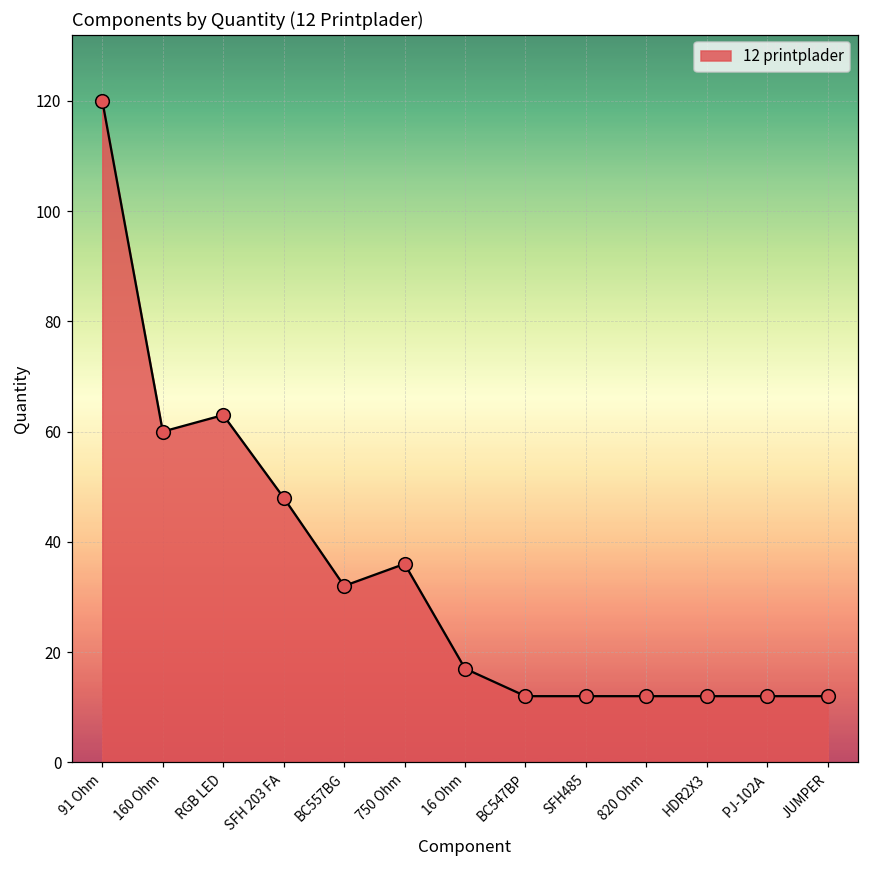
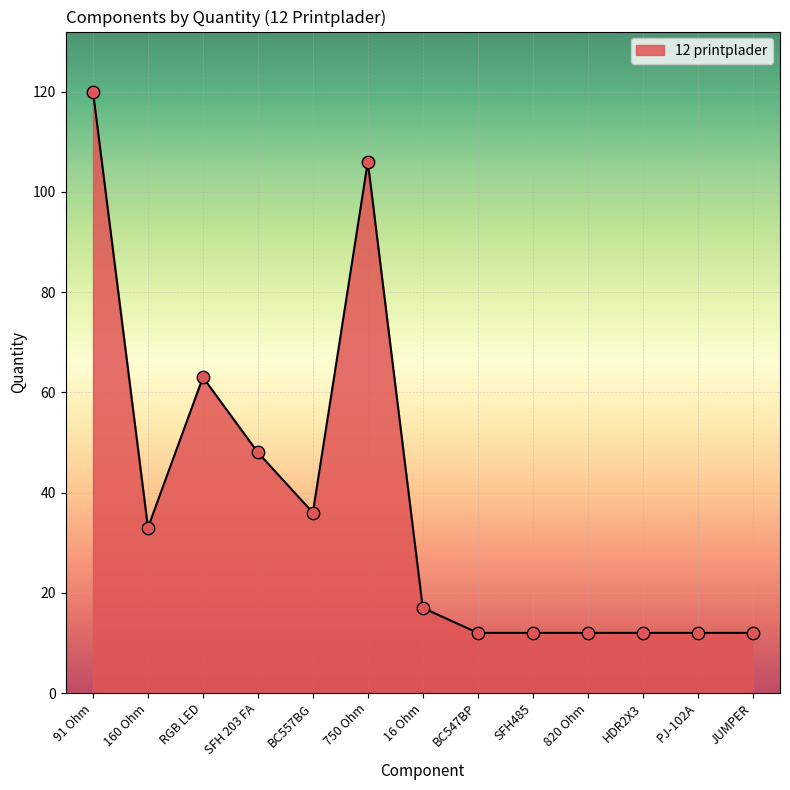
  {
    "91 Ohm": 120,
-   "160 Ohm": 60,
+   "160 Ohm": 33,
    "RGB LED": 63,
    "SFH 203 FA": 48,
-   "BC557BG": 32,
-   "750 Ohm": 36,
+   "BC557BG": 36,
+   "750 Ohm": 106,
    "16 Ohm": 17,
    "BC547BP": 12,
    "SFH485": 12,
    "820 Ohm": 12,
    "HDR2X3": 12,
    "PJ-102A": 12,
    "JUMPER": 12
  }
